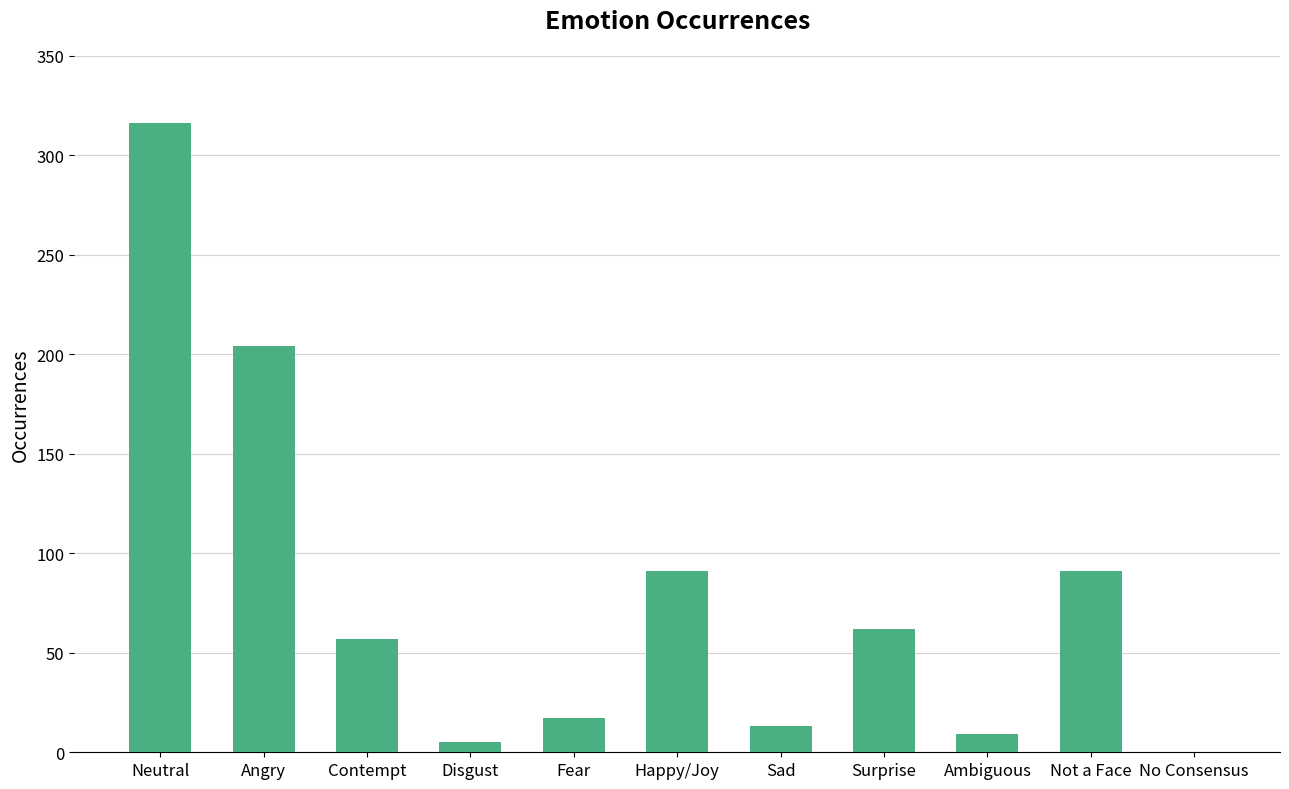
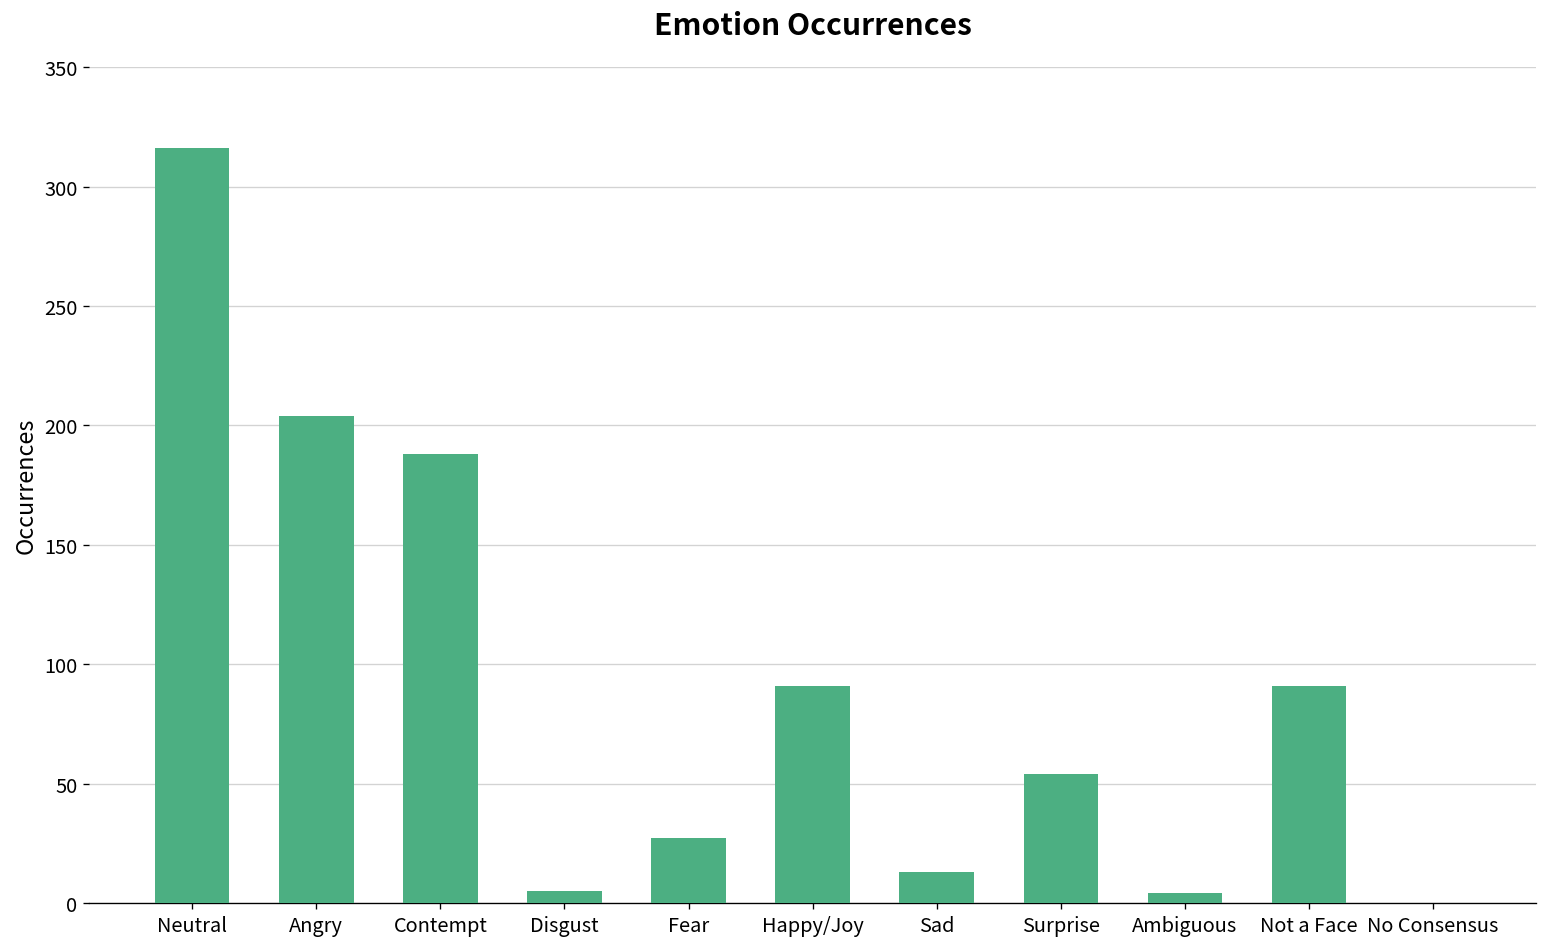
  {
    "Neutral": 316,
    "Angry": 204,
-   "Contempt": 57,
+   "Contempt": 188,
    "Disgust": 5,
-   "Fear": 17,
+   "Fear": 27,
    "Happy/Joy": 91,
    "Sad": 13,
-   "Surprise": 62,
-   "Ambiguous": 9,
+   "Surprise": 54,
+   "Ambiguous": 4,
    "Not a Face": 91,
    "No Consensus": 0
  }
